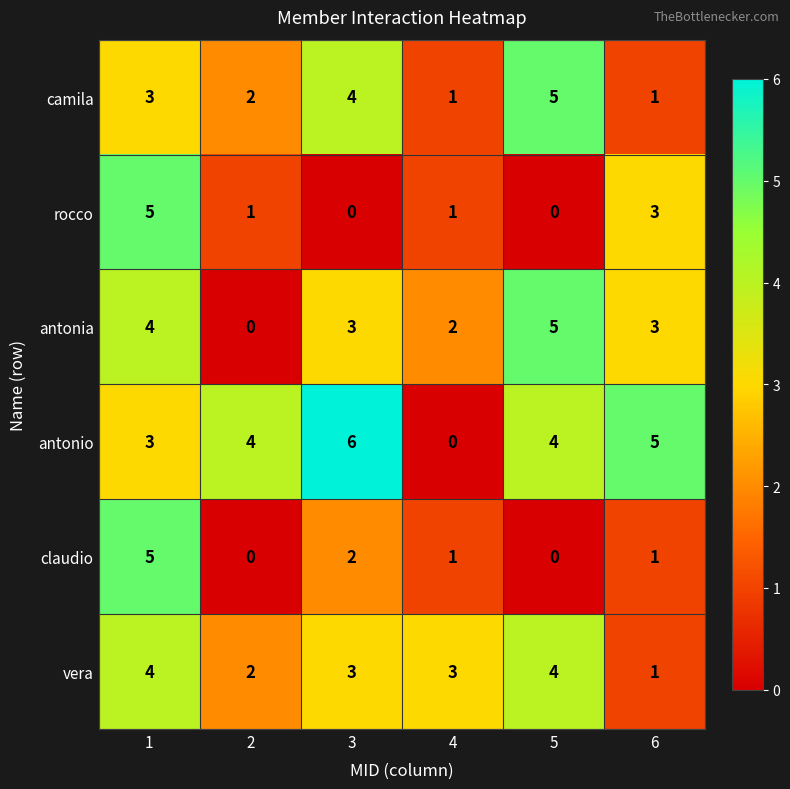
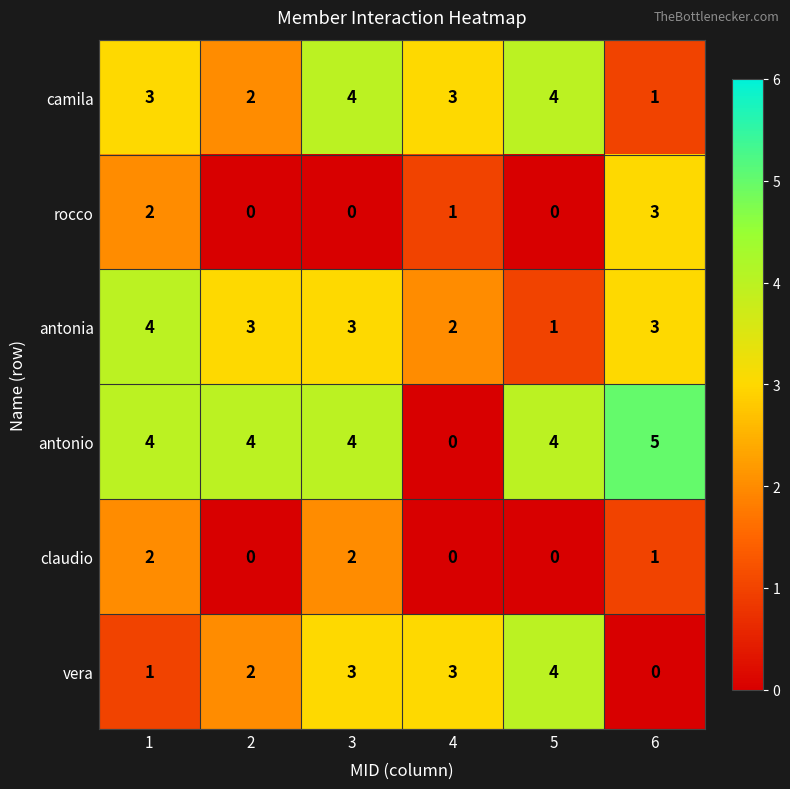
  {
    "camila": {
      "1": 3,
      "2": 2,
      "3": 4,
-     "4": 1,
-     "5": 5,
+     "4": 3,
+     "5": 4,
      "6": 1
    },
    "rocco": {
-     "1": 5,
-     "2": 1,
+     "1": 2,
+     "2": 0,
      "3": 0,
      "4": 1,
      "5": 0,
      "6": 3
    },
    "antonia": {
      "1": 4,
-     "2": 0,
+     "2": 3,
      "3": 3,
      "4": 2,
-     "5": 5,
+     "5": 1,
      "6": 3
    },
    "antonio": {
-     "1": 3,
+     "1": 4,
      "2": 4,
-     "3": 6,
+     "3": 4,
      "4": 0,
      "5": 4,
      "6": 5
    },
    "claudio": {
-     "1": 5,
+     "1": 2,
      "2": 0,
      "3": 2,
-     "4": 1,
+     "4": 0,
      "5": 0,
      "6": 1
    },
    "vera": {
-     "1": 4,
+     "1": 1,
      "2": 2,
      "3": 3,
      "4": 3,
      "5": 4,
-     "6": 1
+     "6": 0
    }
  }
